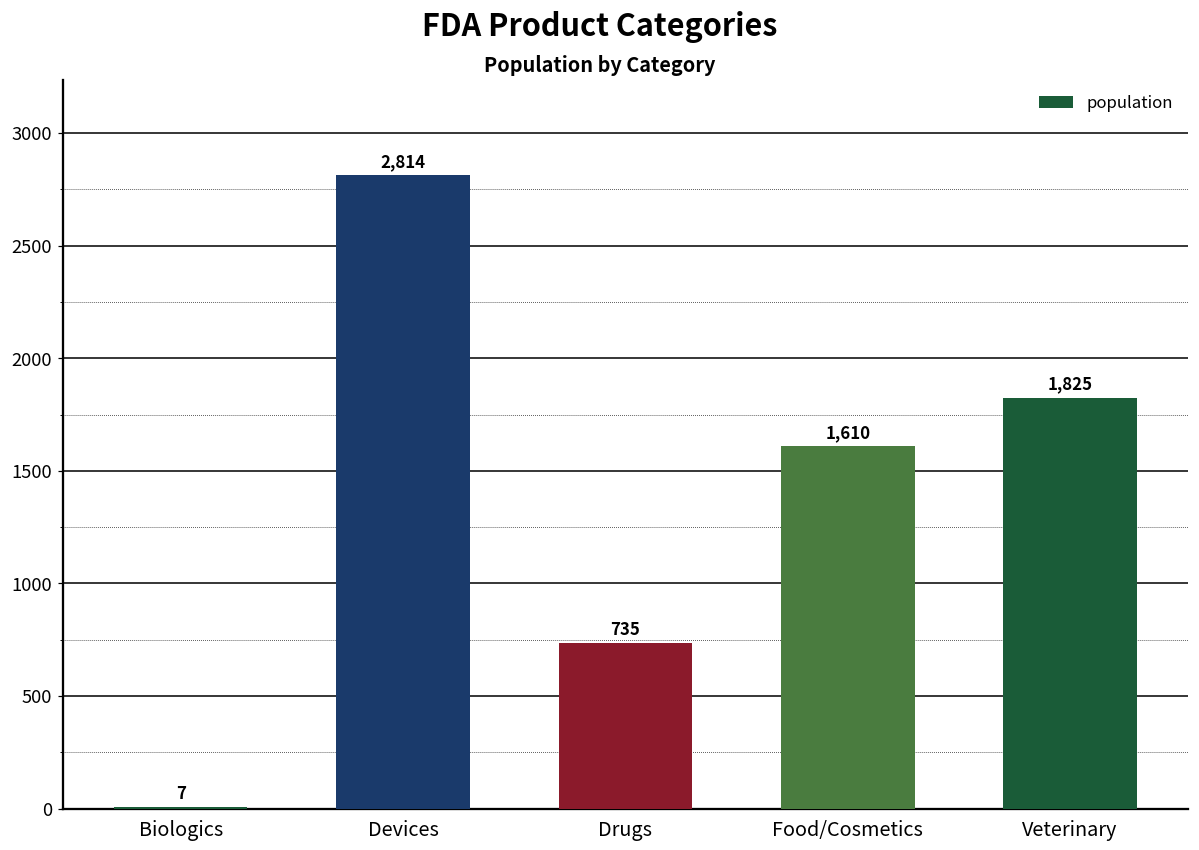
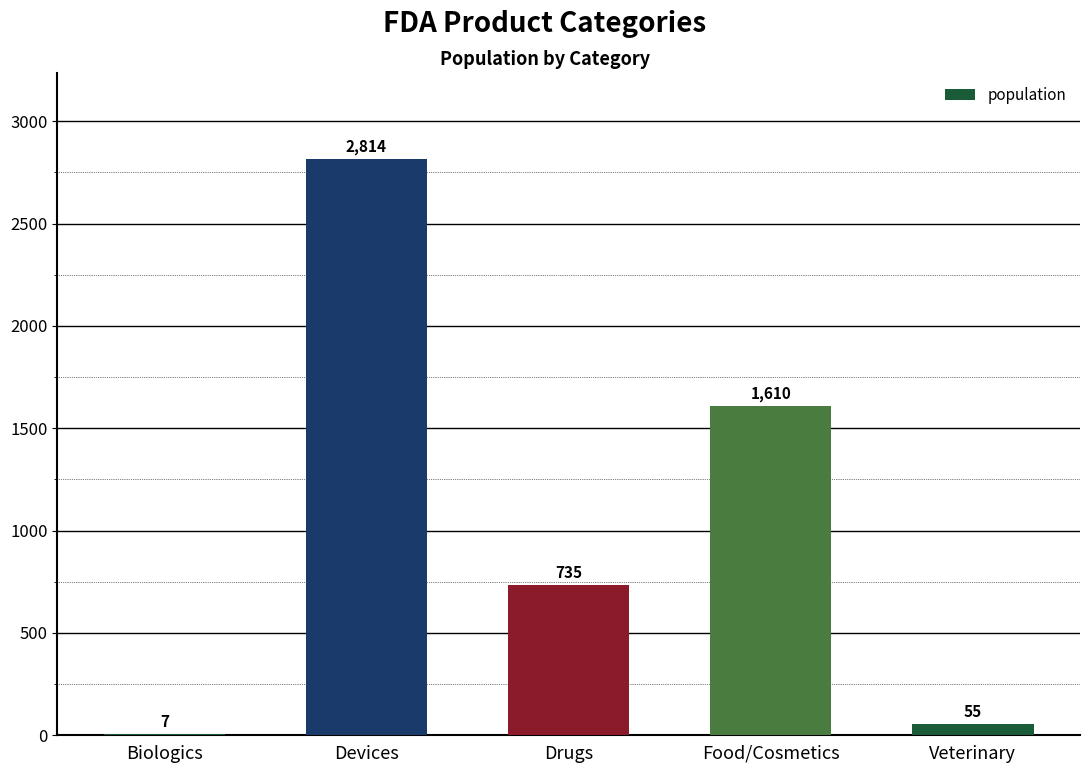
  {
    "Biologics": "7",
    "Devices": "2,814",
    "Drugs": "735",
    "Food/Cosmetics": "1,610",
-   "Veterinary": "1,825"
+   "Veterinary": "55"
  }
